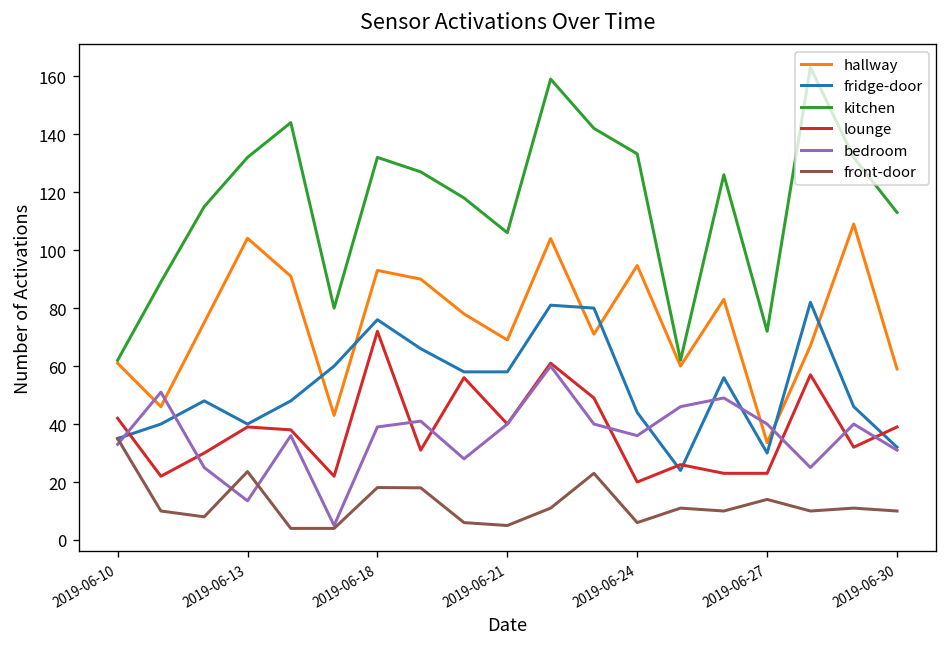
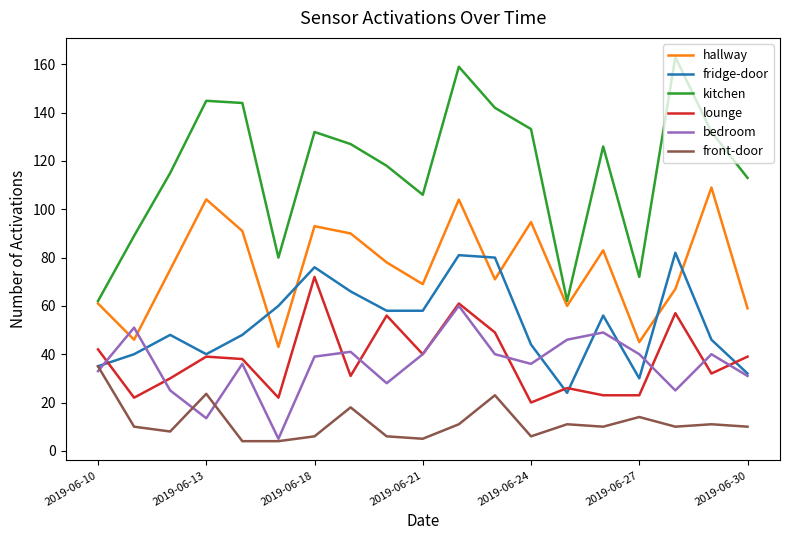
  {
    "hallway": {
      "2019-06-13": 104,
      "2019-06-18": 93,
      "2019-06-21": 69,
      "2019-06-24": 95,
-     "2019-06-27": 34,
+     "2019-06-27": 45,
      "2019-06-30": 59
    },
    "fridge-door": {
      "2019-06-18": 76,
      "2019-06-21": 58,
      "2019-06-24": 44,
      "2019-06-27": 30
    },
    "kitchen": {
-     "2019-06-13": 132,
+     "2019-06-13": 145,
      "2019-06-18": 132,
      "2019-06-21": 106,
      "2019-06-24": 133,
      "2019-06-27": 72,
      "2019-06-30": 113
    },
    "lounge": {
      "2019-06-10": 42,
      "2019-06-18": 72,
      "2019-06-24": 20,
      "2019-06-27": 23,
      "2019-06-30": 39
    },
    "bedroom": {
      "2019-06-10": 33,
      "2019-06-13": 14,
      "2019-06-18": 39,
      "2019-06-24": 36,
      "2019-06-27": 40
    },
    "front-door": {
      "2019-06-13": 24,
-     "2019-06-18": 18,
+     "2019-06-18": 6,
      "2019-06-21": 5,
      "2019-06-24": 6,
      "2019-06-27": 14,
      "2019-06-30": 10
    }
  }
